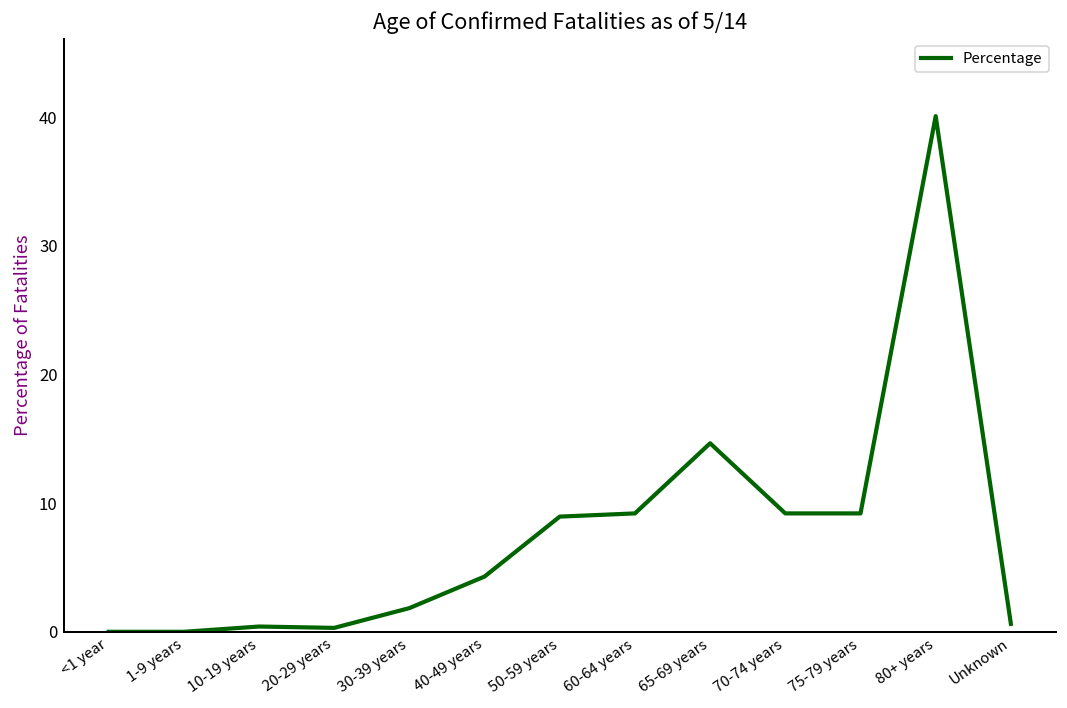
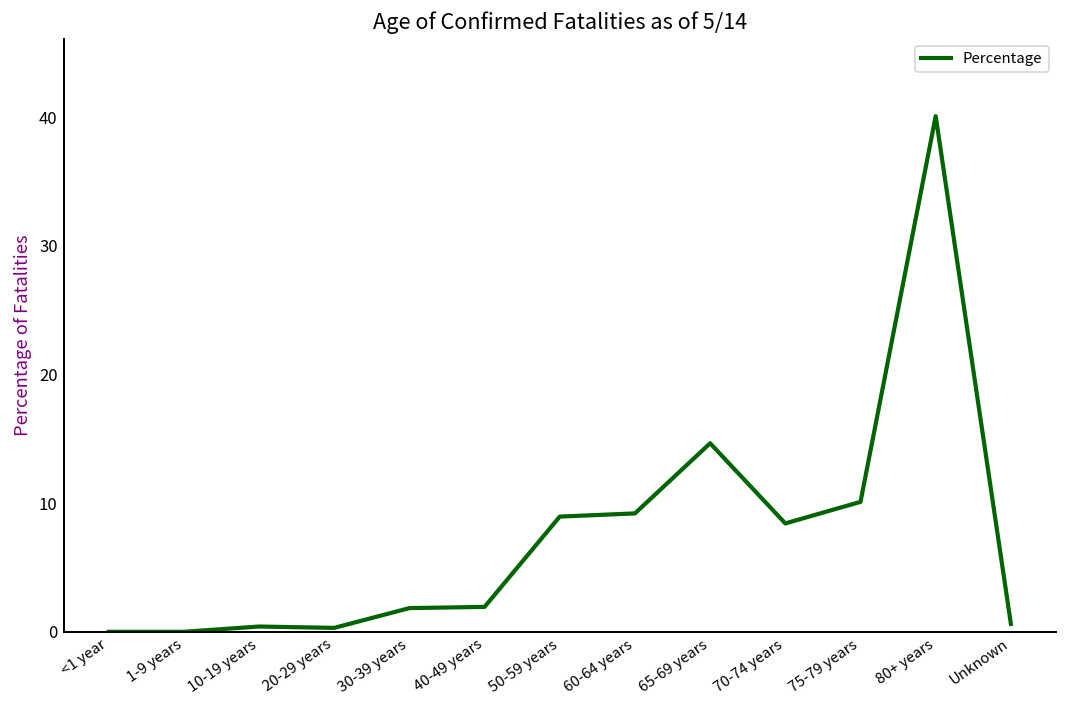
  {
    "<1 year": 0.0,
    "1-9 years": 0.0,
    "10-19 years": 0.4,
    "20-29 years": 0.3,
    "30-39 years": 1.8,
-   "40-49 years": 4.3,
+   "40-49 years": 1.9,
    "50-59 years": 9.0,
    "60-64 years": 9.2,
    "65-69 years": 14.7,
-   "70-74 years": 9.2,
-   "75-79 years": 9.2,
+   "70-74 years": 8.4,
+   "75-79 years": 10.1,
    "80+ years": 40.1,
    "Unknown": 0.6
  }
